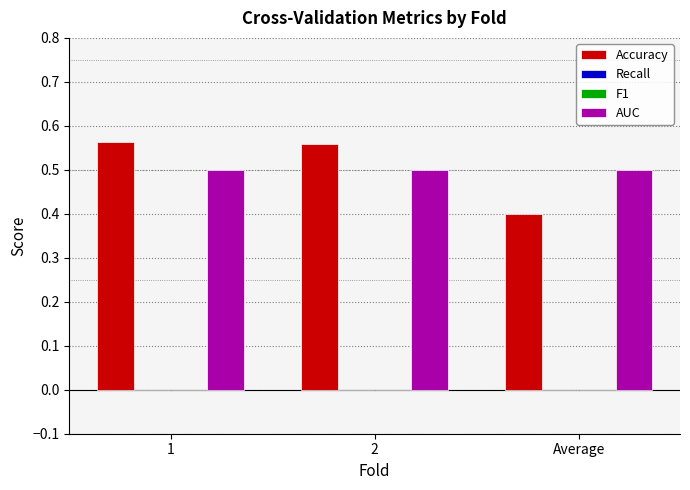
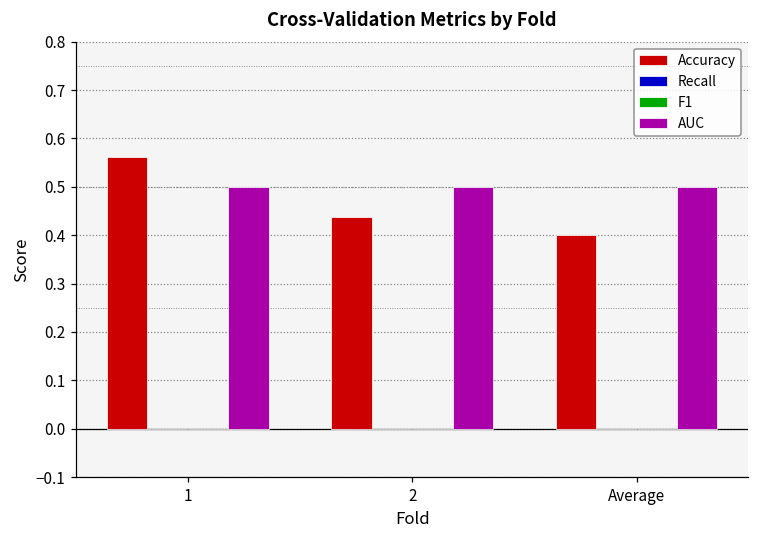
  {
    "Accuracy": {
      "1": 0.56,
-     "2": 0.56,
+     "2": 0.44,
      "Average": 0.40
    },
    "Recall": {
      "1": 0.00,
      "2": 0.00,
      "Average": 0.00
    },
    "F1": {
      "1": 0.00,
      "2": 0.00,
      "Average": 0.00
    },
    "AUC": {
      "1": 0.50,
      "2": 0.50,
      "Average": 0.50
    }
  }
